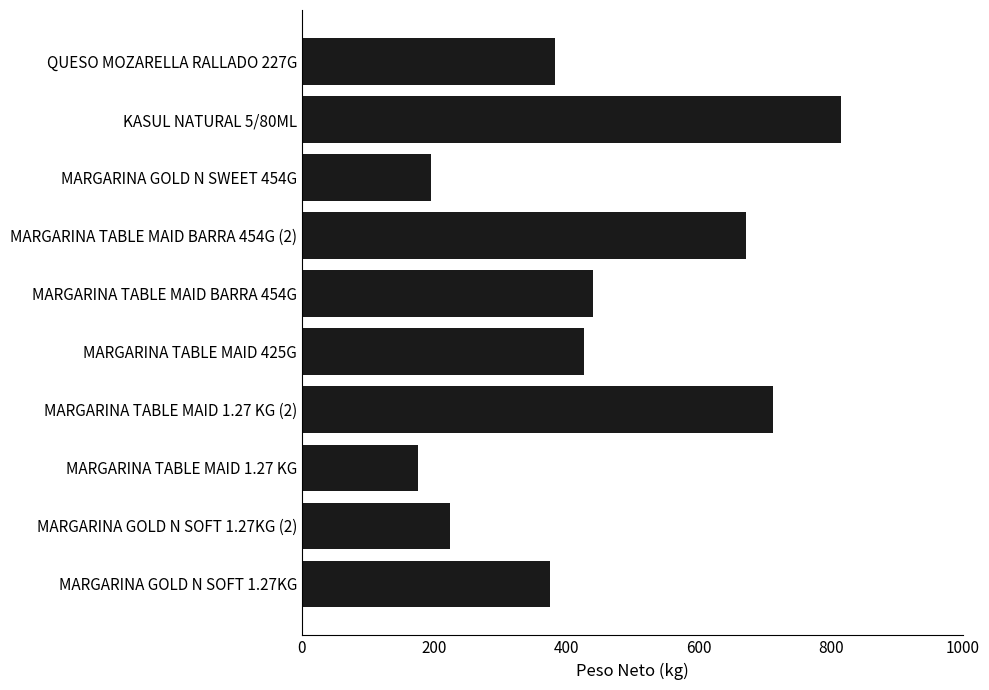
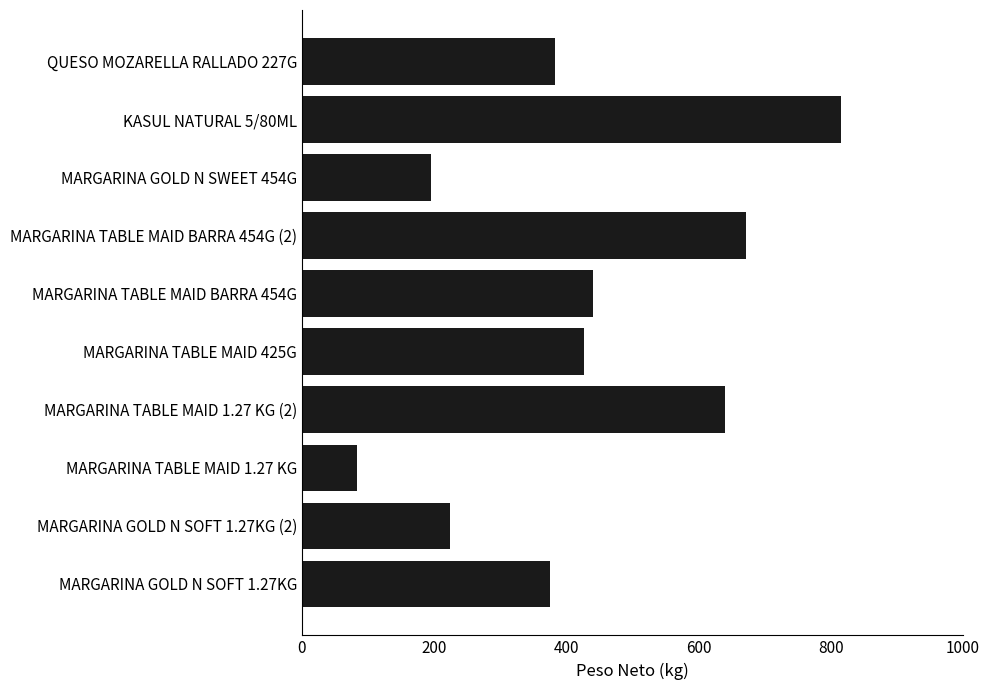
  {
    "QUESO MOZARELLA RALLADO 227G": 380,
    "KASUL NATURAL 5/80ML": 820,
    "MARGARINA GOLD N SWEET 454G": 200,
    "MARGARINA TABLE MAID BARRA 454G (2)": 670,
    "MARGARINA TABLE MAID BARRA 454G": 440,
    "MARGARINA TABLE MAID 425G": 430,
-   "MARGARINA TABLE MAID 1.27 KG (2)": 710,
-   "MARGARINA TABLE MAID 1.27 KG": 180,
+   "MARGARINA TABLE MAID 1.27 KG (2)": 640,
+   "MARGARINA TABLE MAID 1.27 KG": 80,
    "MARGARINA GOLD N SOFT 1.27KG (2)": 220,
    "MARGARINA GOLD N SOFT 1.27KG": 380
  }
